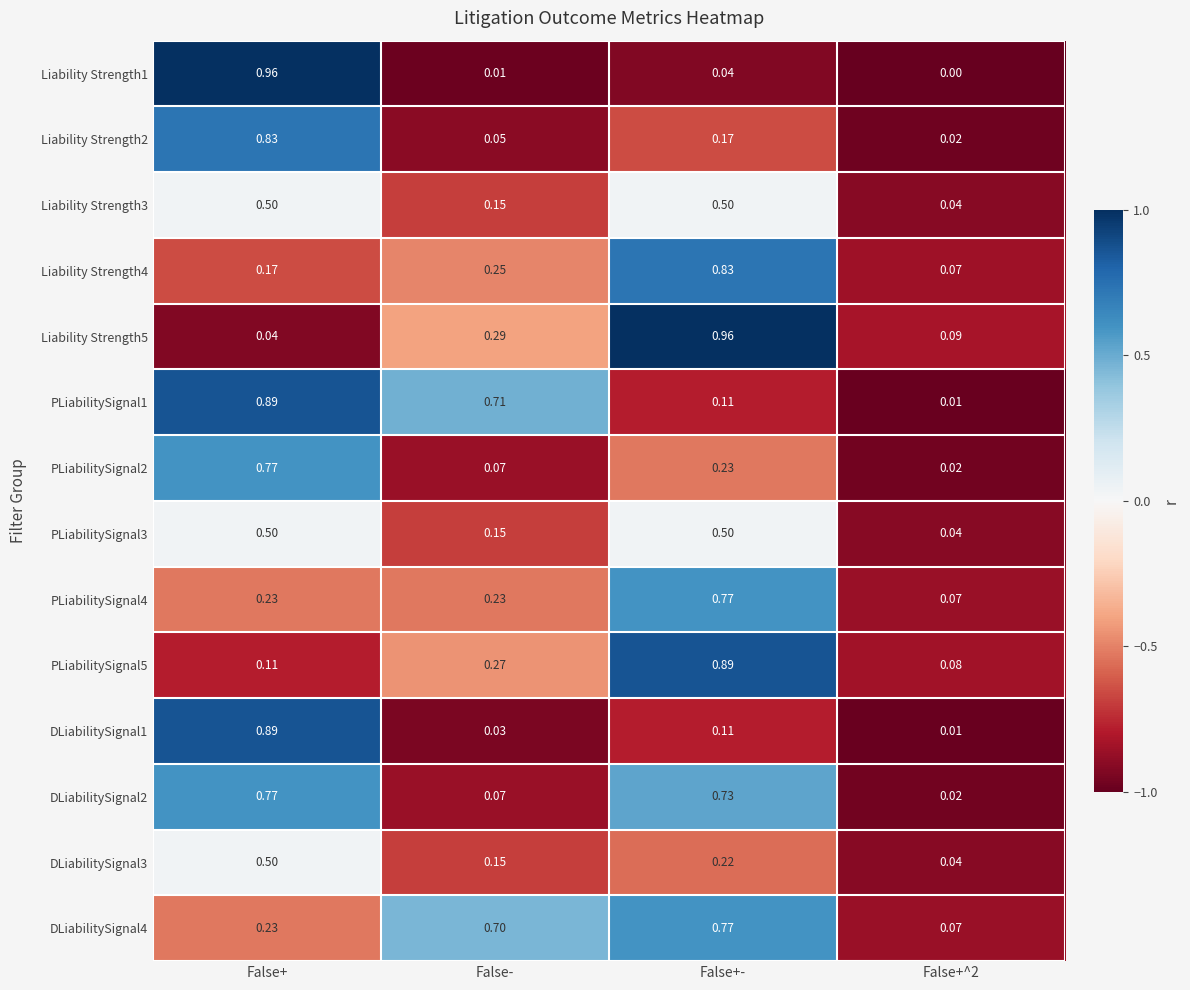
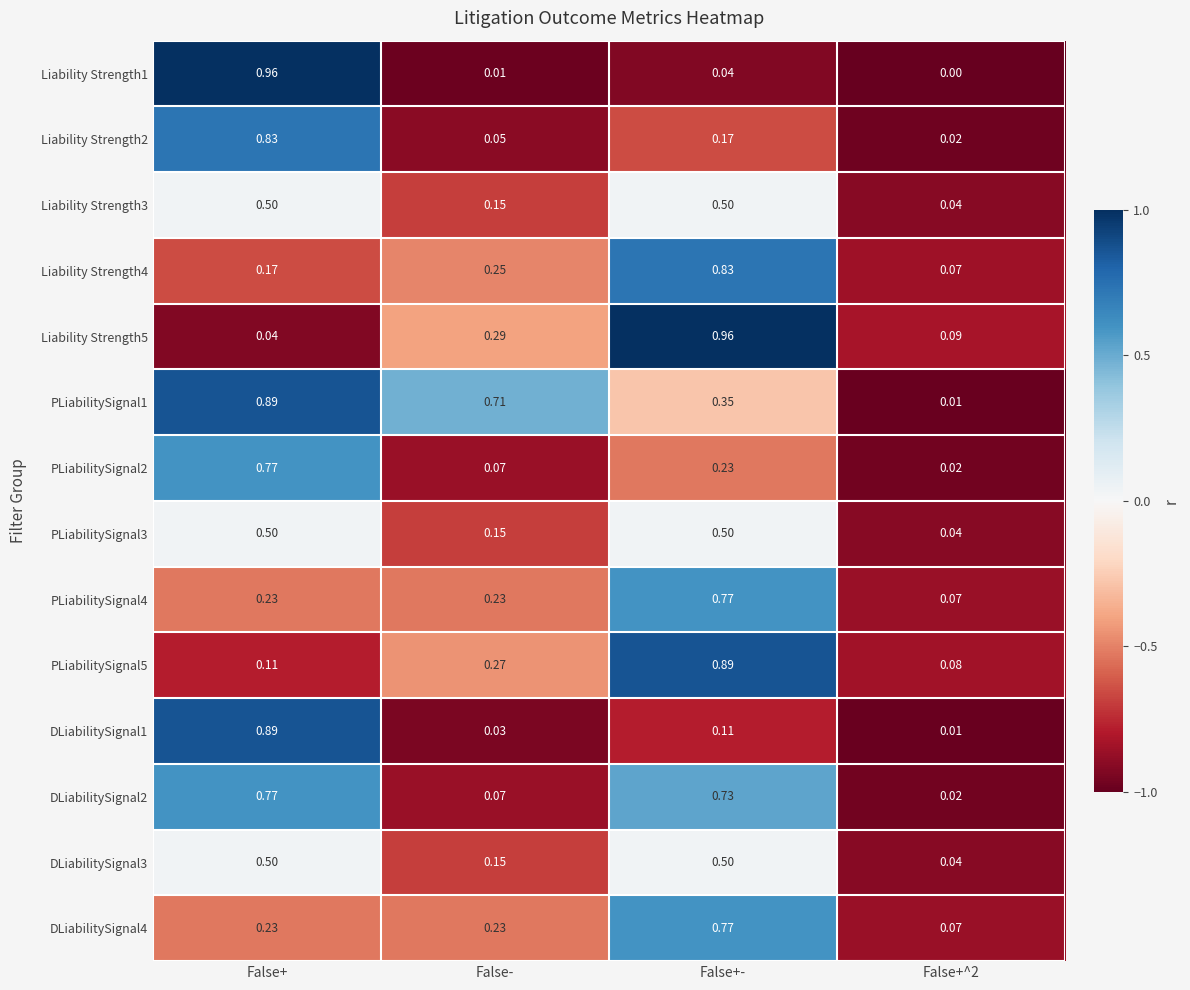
  {
    "Liability Strength1": {
      "False+": 0.96,
      "False-": 0.01,
      "False+-": 0.04,
      "False+^2": 0.00
    },
    "Liability Strength2": {
      "False+": 0.83,
      "False-": 0.05,
      "False+-": 0.17,
      "False+^2": 0.02
    },
    "Liability Strength3": {
      "False+": 0.50,
      "False-": 0.15,
      "False+-": 0.50,
      "False+^2": 0.04
    },
    "Liability Strength4": {
      "False+": 0.17,
      "False-": 0.25,
      "False+-": 0.83,
      "False+^2": 0.07
    },
    "Liability Strength5": {
      "False+": 0.04,
      "False-": 0.29,
      "False+-": 0.96,
      "False+^2": 0.09
    },
    "PLiabilitySignal1": {
      "False+": 0.89,
      "False-": 0.71,
-     "False+-": 0.11,
+     "False+-": 0.35,
      "False+^2": 0.01
    },
    "PLiabilitySignal2": {
      "False+": 0.77,
      "False-": 0.07,
      "False+-": 0.23,
      "False+^2": 0.02
    },
    "PLiabilitySignal3": {
      "False+": 0.50,
      "False-": 0.15,
      "False+-": 0.50,
      "False+^2": 0.04
    },
    "PLiabilitySignal4": {
      "False+": 0.23,
      "False-": 0.23,
      "False+-": 0.77,
      "False+^2": 0.07
    },
    "PLiabilitySignal5": {
      "False+": 0.11,
      "False-": 0.27,
      "False+-": 0.89,
      "False+^2": 0.08
    },
    "DLiabilitySignal1": {
      "False+": 0.89,
      "False-": 0.03,
      "False+-": 0.11,
      "False+^2": 0.01
    },
    "DLiabilitySignal2": {
      "False+": 0.77,
      "False-": 0.07,
      "False+-": 0.73,
      "False+^2": 0.02
    },
    "DLiabilitySignal3": {
      "False+": 0.50,
      "False-": 0.15,
-     "False+-": 0.22,
+     "False+-": 0.50,
      "False+^2": 0.04
    },
    "DLiabilitySignal4": {
      "False+": 0.23,
-     "False-": 0.70,
+     "False-": 0.23,
      "False+-": 0.77,
      "False+^2": 0.07
    }
  }
